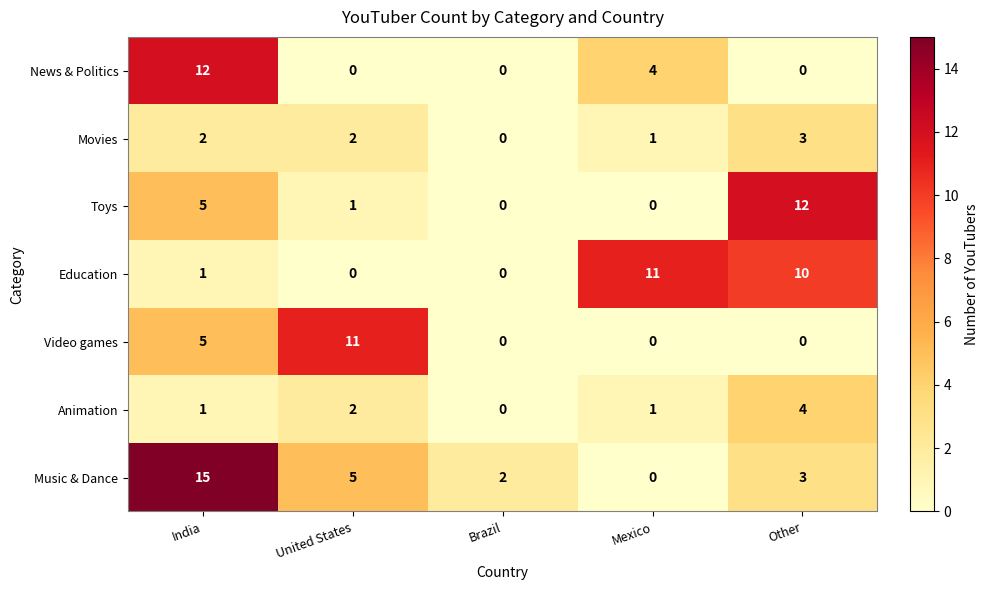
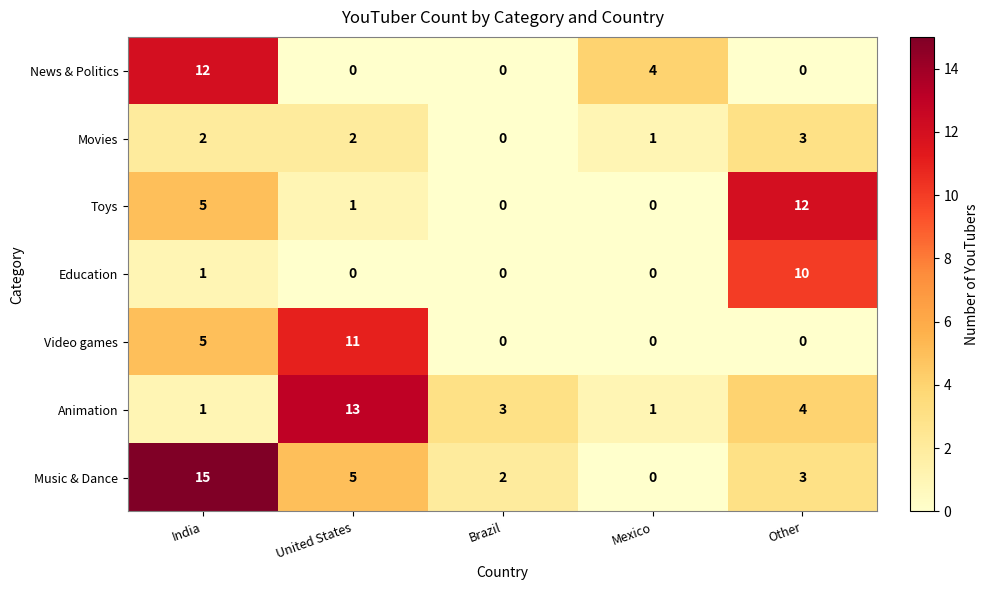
  {
    "News & Politics": {
      "India": 12,
      "United States": 0,
      "Brazil": 0,
      "Mexico": 4,
      "Other": 0
    },
    "Movies": {
      "India": 2,
      "United States": 2,
      "Brazil": 0,
      "Mexico": 1,
      "Other": 3
    },
    "Toys": {
      "India": 5,
      "United States": 1,
      "Brazil": 0,
      "Mexico": 0,
      "Other": 12
    },
    "Education": {
      "India": 1,
      "United States": 0,
      "Brazil": 0,
-     "Mexico": 11,
+     "Mexico": 0,
      "Other": 10
    },
    "Video games": {
      "India": 5,
      "United States": 11,
      "Brazil": 0,
      "Mexico": 0,
      "Other": 0
    },
    "Animation": {
      "India": 1,
-     "United States": 2,
-     "Brazil": 0,
+     "United States": 13,
+     "Brazil": 3,
      "Mexico": 1,
      "Other": 4
    },
    "Music & Dance": {
      "India": 15,
      "United States": 5,
      "Brazil": 2,
      "Mexico": 0,
      "Other": 3
    }
  }
